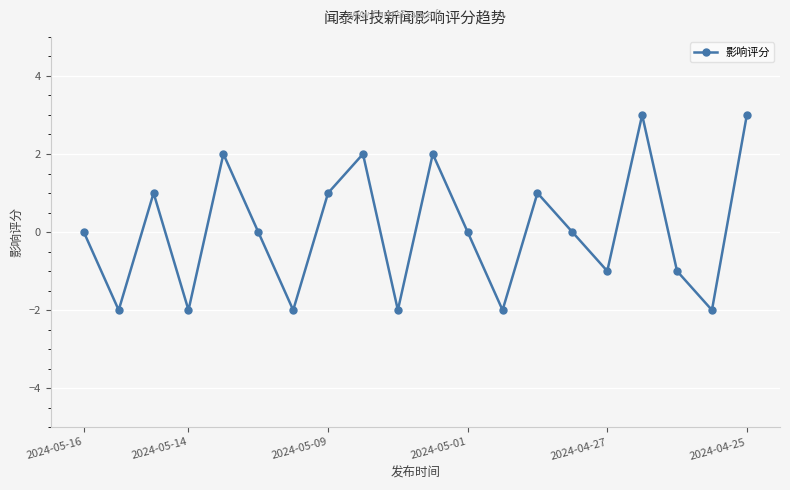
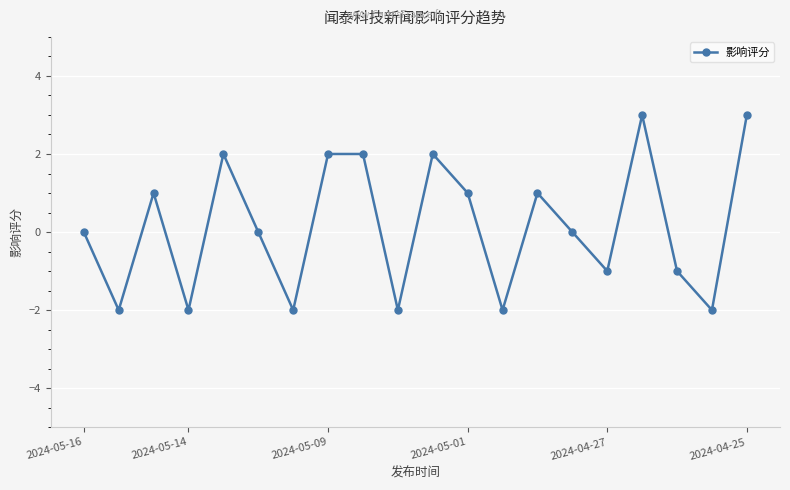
  {
    "2024-05-16": 0,
    "2024-05-14": -2,
-   "2024-05-09": 1,
-   "2024-05-01": 0,
+   "2024-05-09": 2,
+   "2024-05-01": 1,
    "2024-04-25": 3
  }
